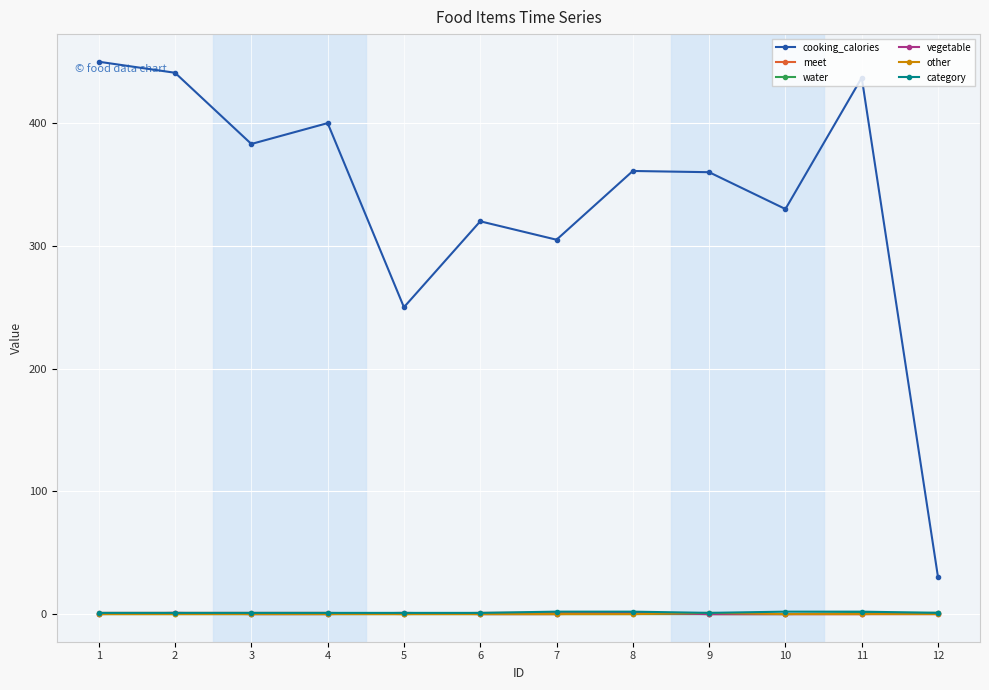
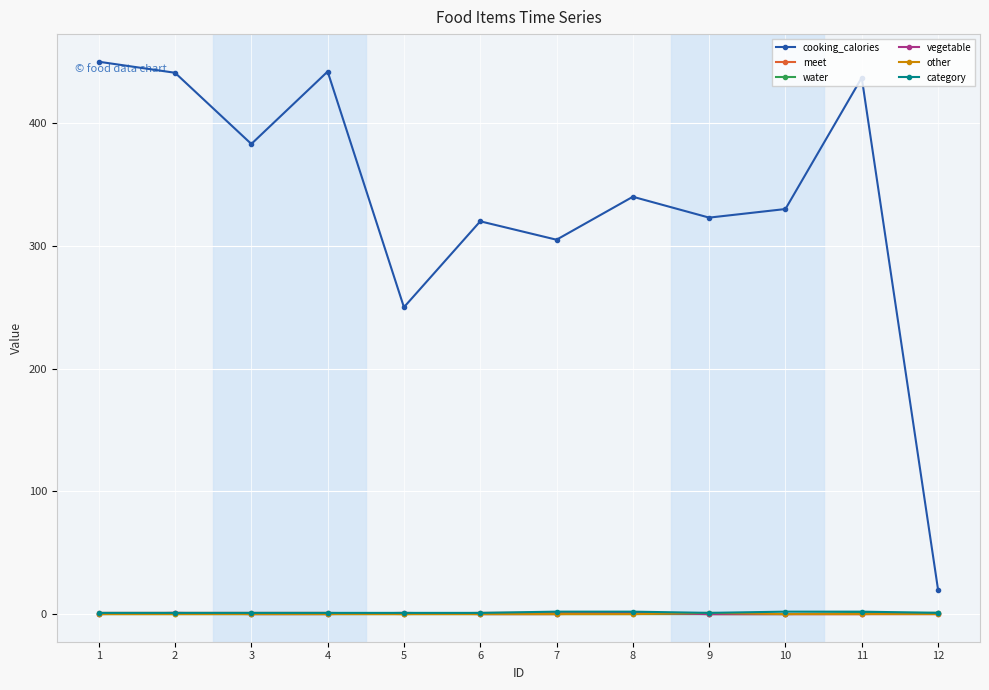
  {
    "cooking_calories": {
      "1": 450,
      "2": 441,
      "3": 383,
-     "4": 400,
+     "4": 442,
      "5": 250,
      "6": 320,
      "7": 305,
-     "8": 361,
-     "9": 360,
+     "8": 340,
+     "9": 323,
      "10": 330,
-     "12": 30
+     "12": 20
    }
  }
